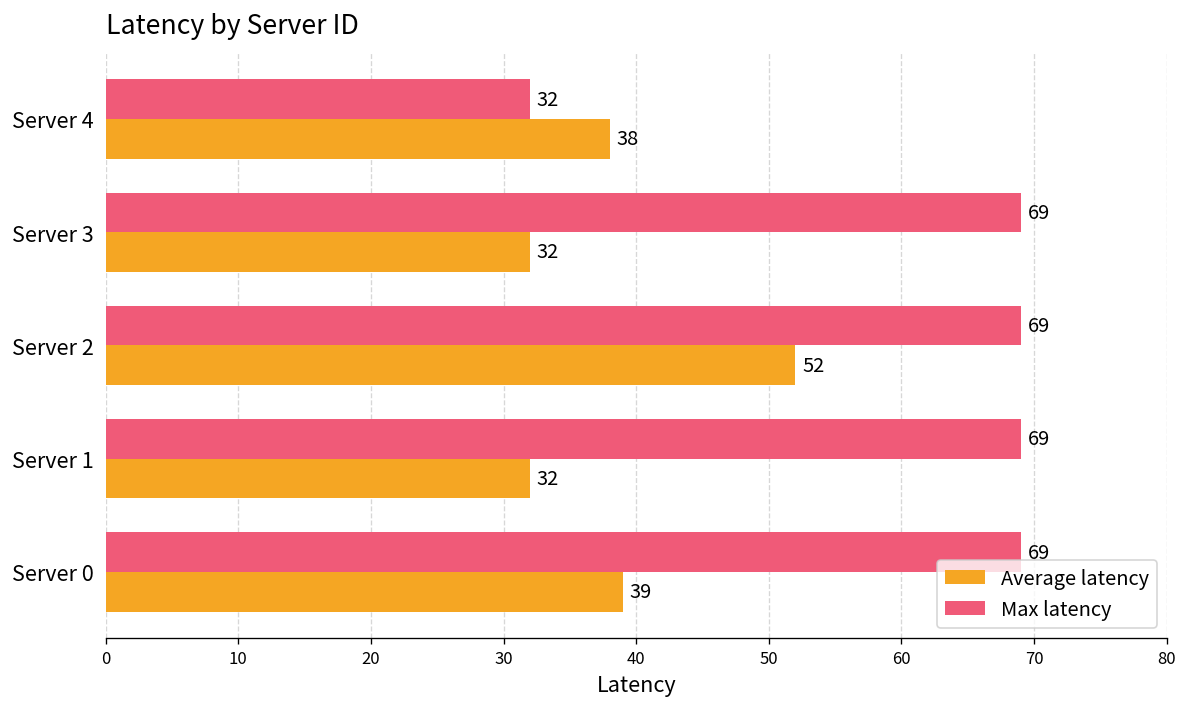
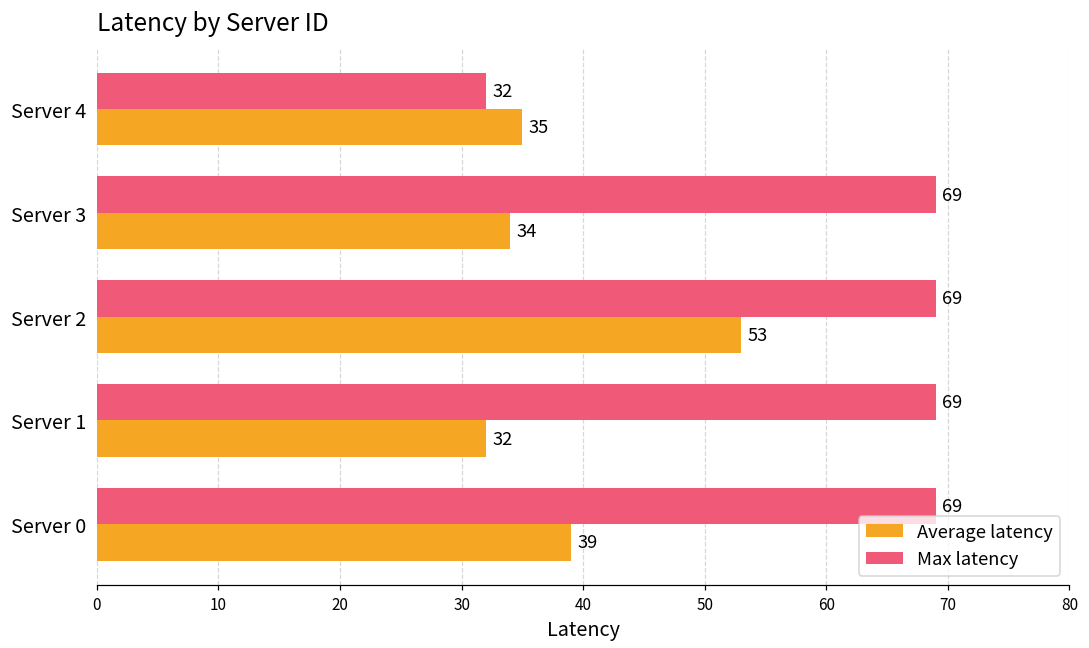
  {
    "Average latency": {
-     "Server 4": 38,
-     "Server 3": 32,
-     "Server 2": 52,
+     "Server 4": 35,
+     "Server 3": 34,
+     "Server 2": 53,
      "Server 1": 32,
      "Server 0": 39
    },
    "Max latency": {
      "Server 4": 32,
      "Server 3": 69,
      "Server 2": 69,
      "Server 1": 69
    }
  }
